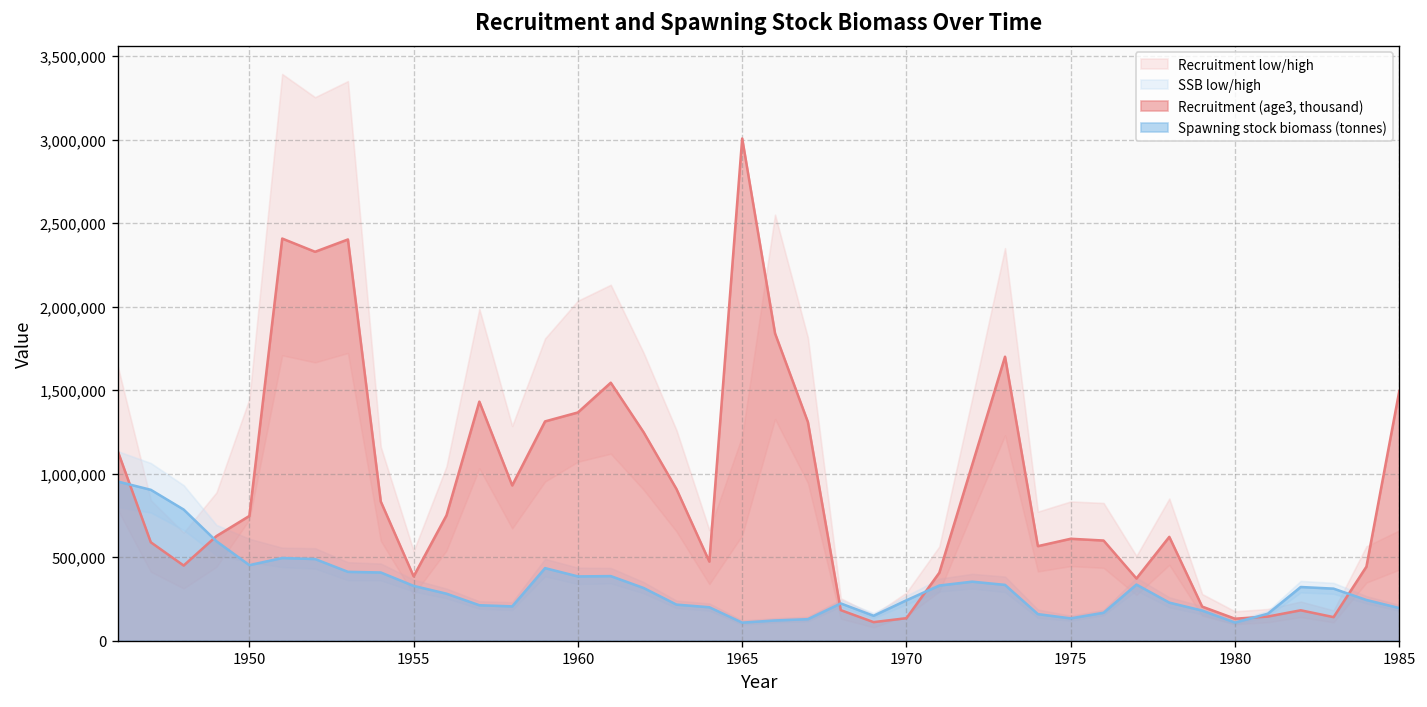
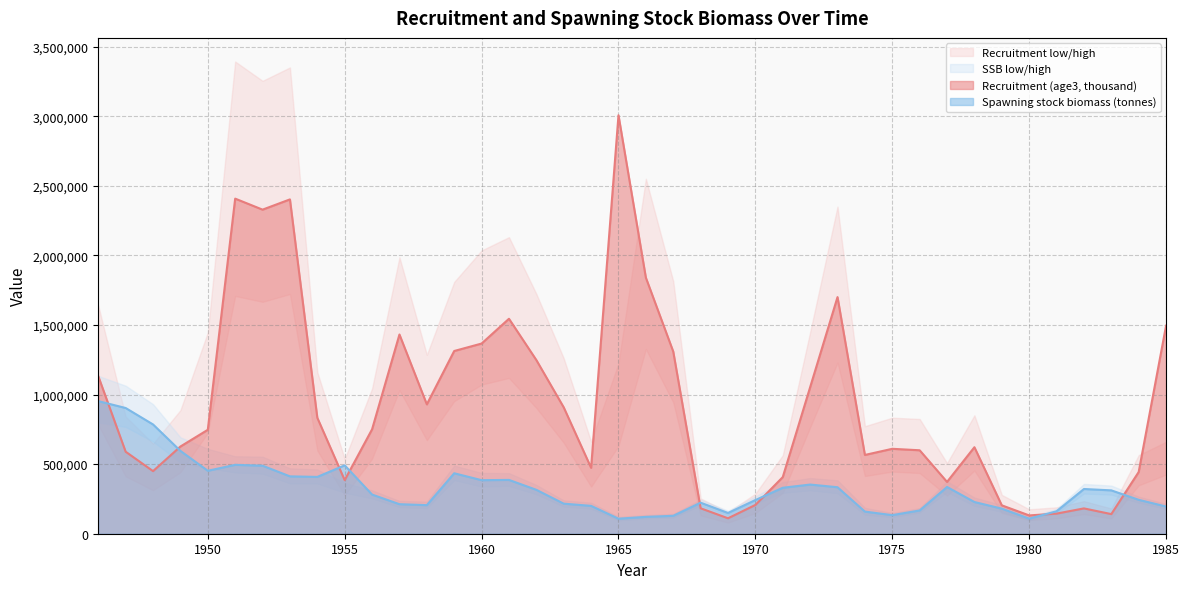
  {
    "Recruitment (age3, thousand)": {
      "1950": "750,000",
      "1955": "390,000",
      "1960": "1,370,000",
      "1965": "3,010,000",
-     "1970": "130,000",
+     "1970": "210,000",
      "1975": "610,000",
      "1985": "1,490,000"
    },
    "Spawning stock biomass (tonnes)": {
      "1950": "450,000",
-     "1955": "330,000",
+     "1955": "490,000",
      "1960": "380,000",
      "1970": "240,000"
    }
  }
